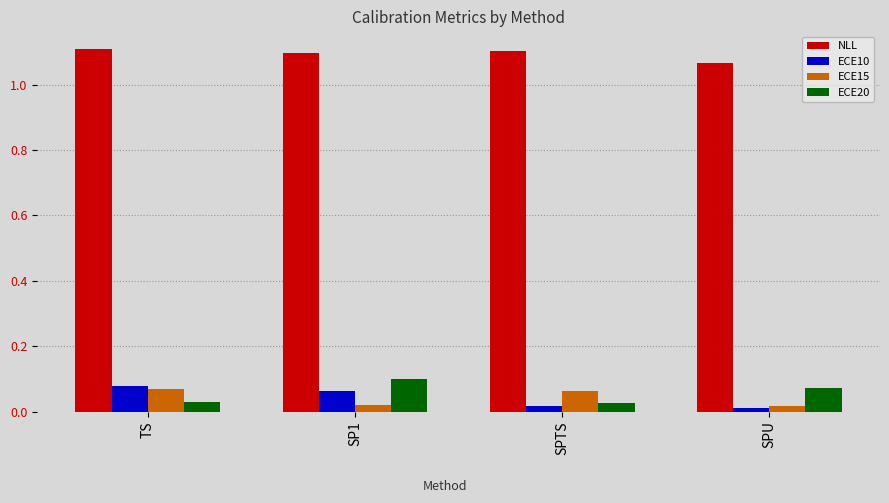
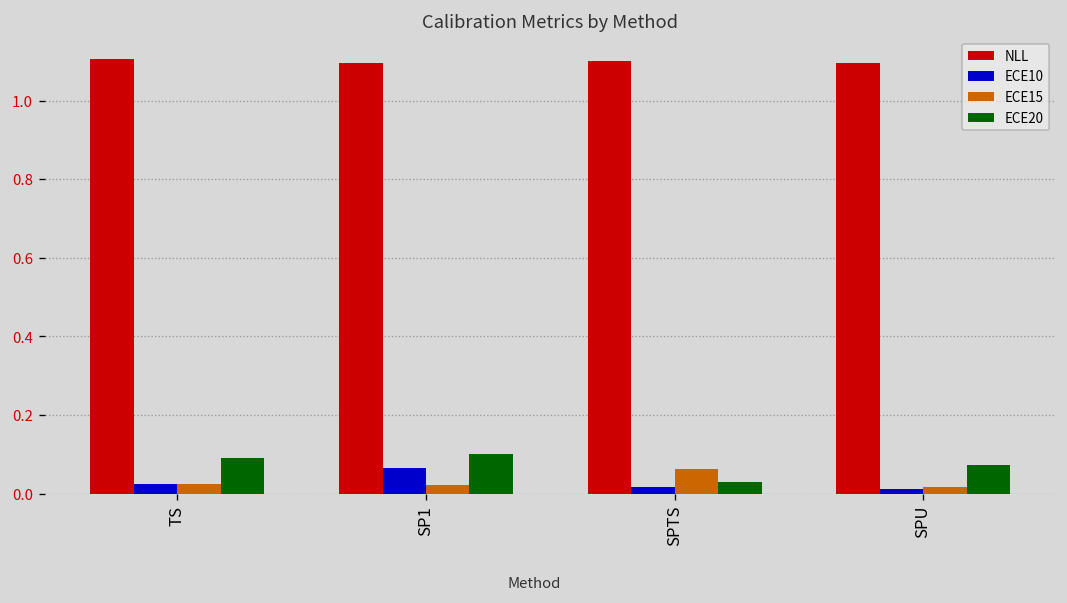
  {
    "NLL": {
      "TS": 1.11,
      "SP1": 1.10,
      "SPTS": 1.10,
-     "SPU": 1.06
+     "SPU": 1.10
    },
    "ECE10": {
-     "TS": 0.08,
+     "TS": 0.02,
      "SP1": 0.06,
      "SPTS": 0.02,
      "SPU": 0.01
    },
    "ECE15": {
-     "TS": 0.07,
+     "TS": 0.03,
      "SP1": 0.02,
      "SPTS": 0.06,
      "SPU": 0.02
    },
    "ECE20": {
-     "TS": 0.03,
+     "TS": 0.09,
      "SP1": 0.10,
      "SPTS": 0.03,
      "SPU": 0.07
    }
  }
